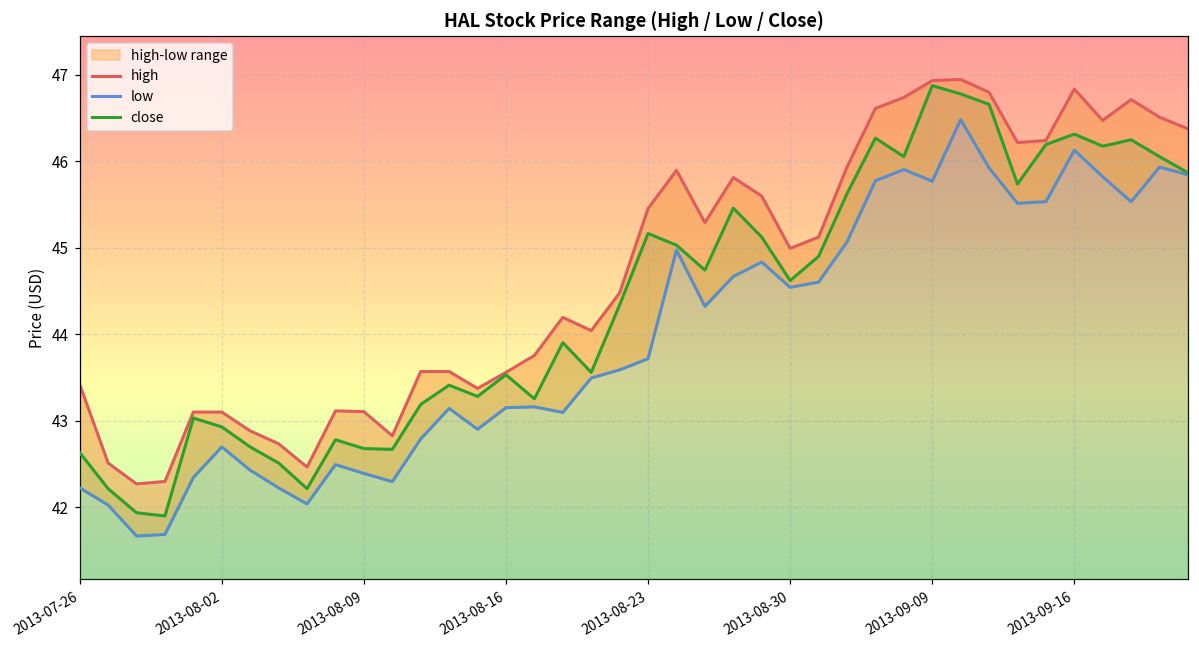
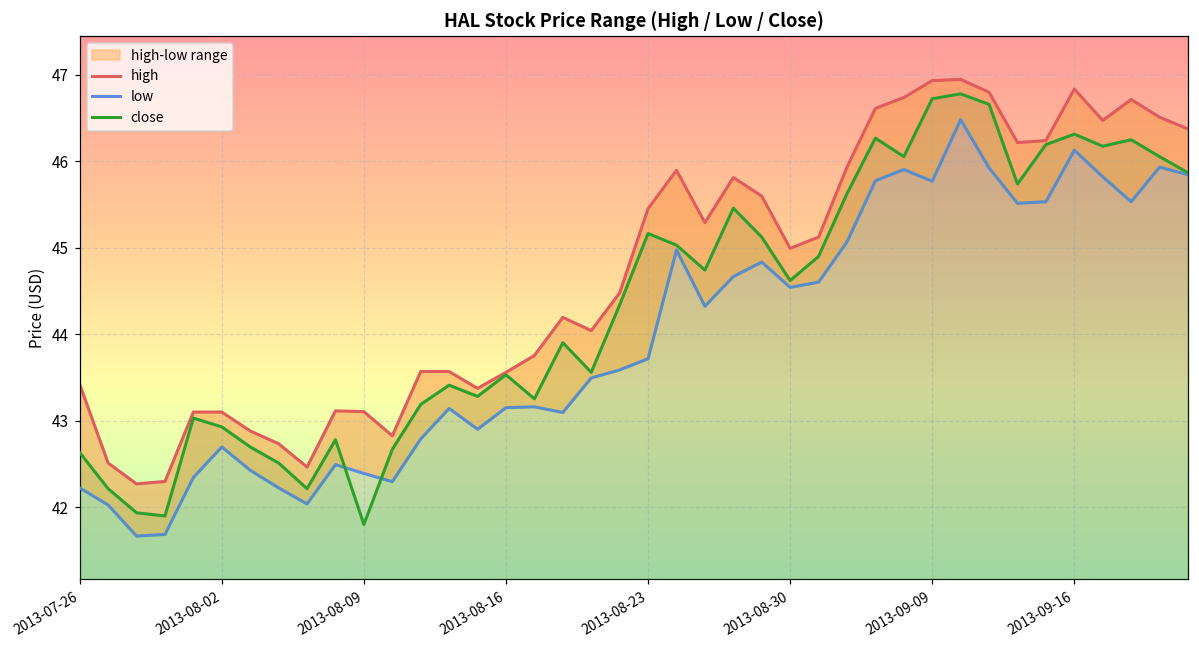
  {
    "high-low range": {
      "2013-07-26": 43.4,
      "2013-08-02": 43.1,
      "2013-08-09": 43.1,
      "2013-08-23": 45.5,
      "2013-08-30": 45.0,
      "2013-09-09": 46.9,
      "2013-09-16": 46.8
    },
    "low": {
      "2013-07-26": 42.2,
      "2013-08-02": 42.7,
      "2013-08-09": 42.4,
      "2013-08-16": 43.2,
      "2013-08-23": 43.7,
      "2013-08-30": 44.5,
      "2013-09-09": 45.8,
      "2013-09-16": 46.1
    },
    "close": {
      "2013-07-26": 42.6,
      "2013-08-02": 42.9,
-     "2013-08-09": 42.7,
+     "2013-08-09": 41.8,
      "2013-08-23": 45.2,
      "2013-08-30": 44.6,
-     "2013-09-09": 46.9,
+     "2013-09-09": 46.7,
      "2013-09-16": 46.3
    }
  }
